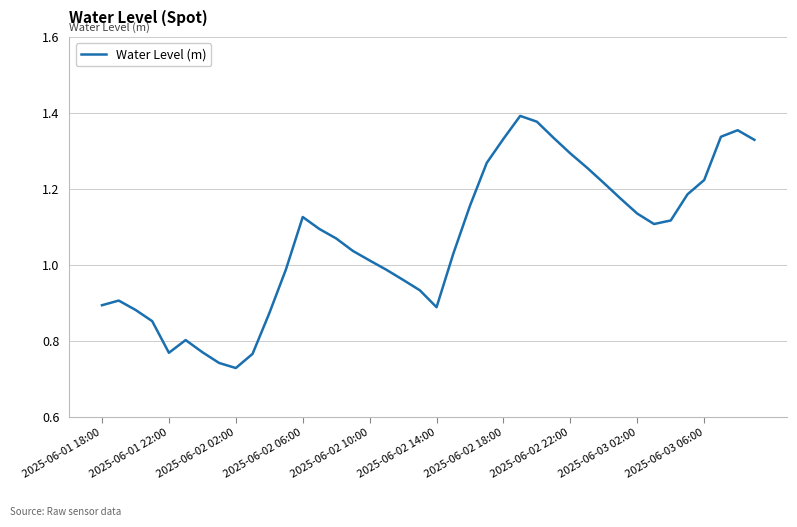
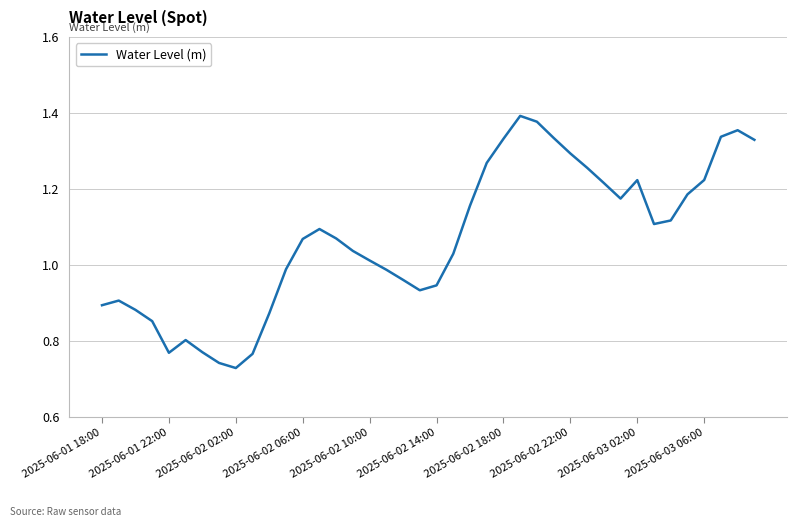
  {
    "2025-06-01 18:00": 0.89,
    "2025-06-01 22:00": 0.77,
    "2025-06-02 02:00": 0.73,
-   "2025-06-02 06:00": 1.13,
+   "2025-06-02 06:00": 1.07,
    "2025-06-02 10:00": 1.01,
-   "2025-06-02 14:00": 0.89,
+   "2025-06-02 14:00": 0.95,
    "2025-06-02 18:00": 1.33,
    "2025-06-02 22:00": 1.29,
-   "2025-06-03 02:00": 1.14,
+   "2025-06-03 02:00": 1.22,
    "2025-06-03 06:00": 1.22
  }
